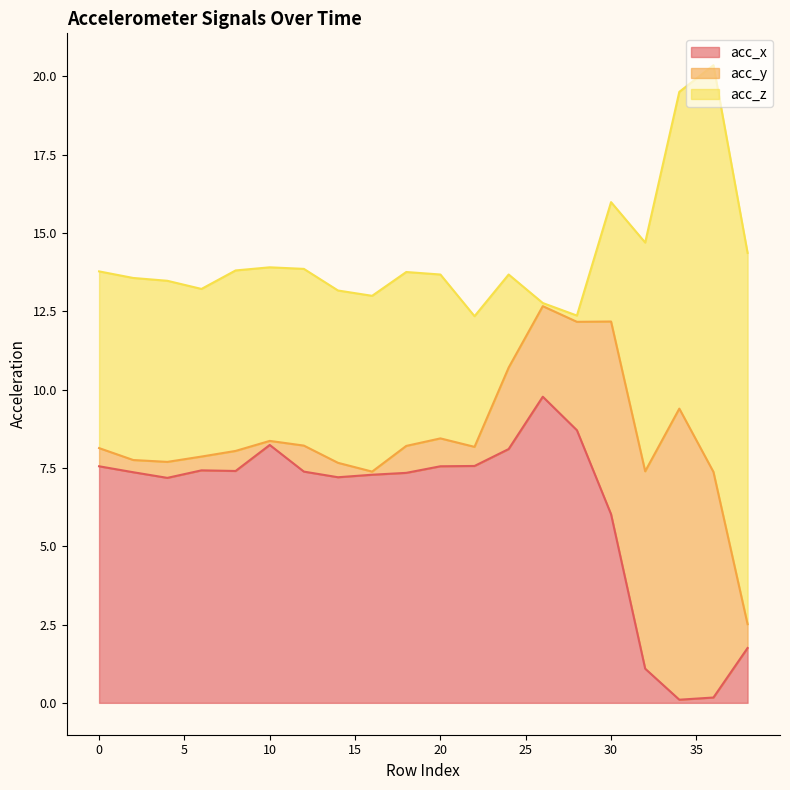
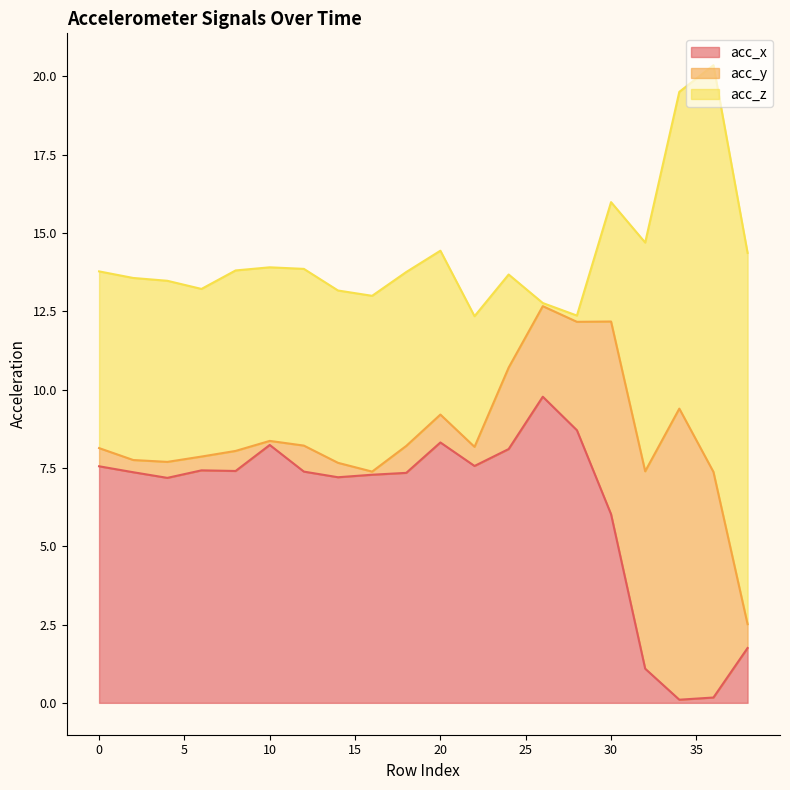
  {
    "acc_x": {
      "0": 7.6,
      "10": 8.2,
-     "20": 7.6,
+     "20": 8.3,
      "30": 6.0
    }
  }
